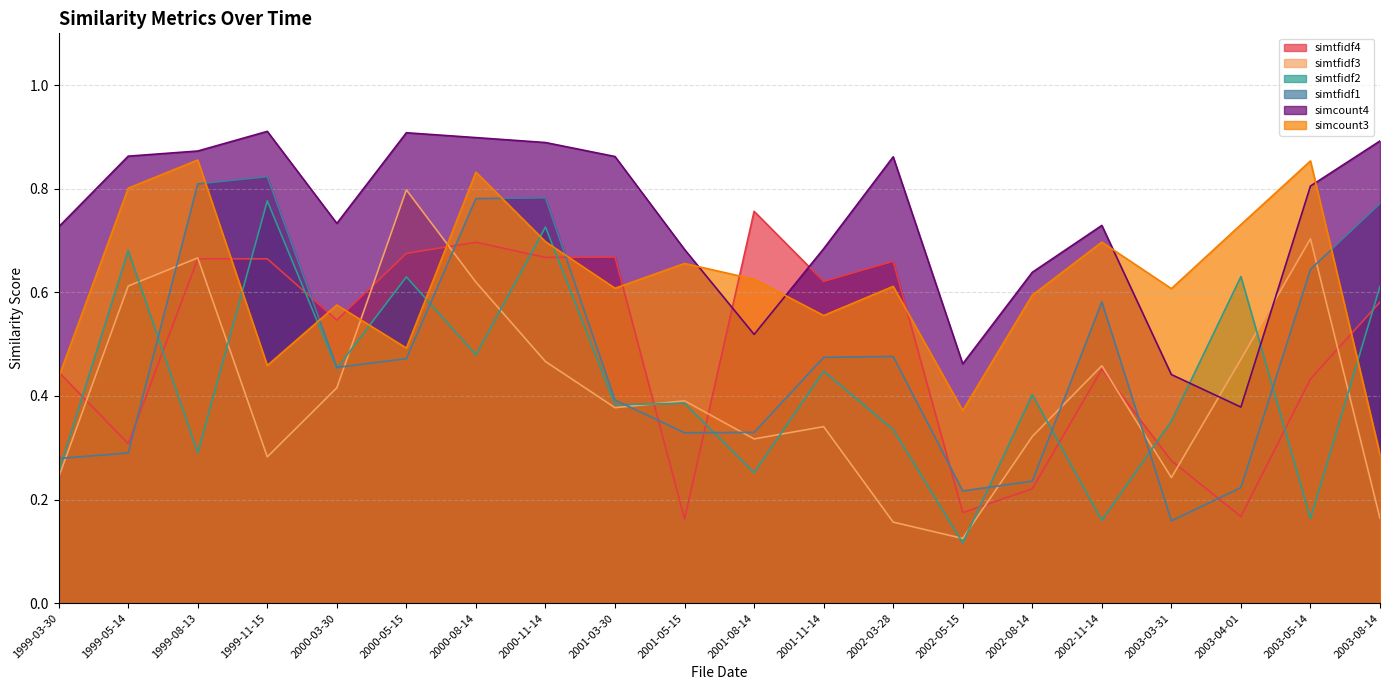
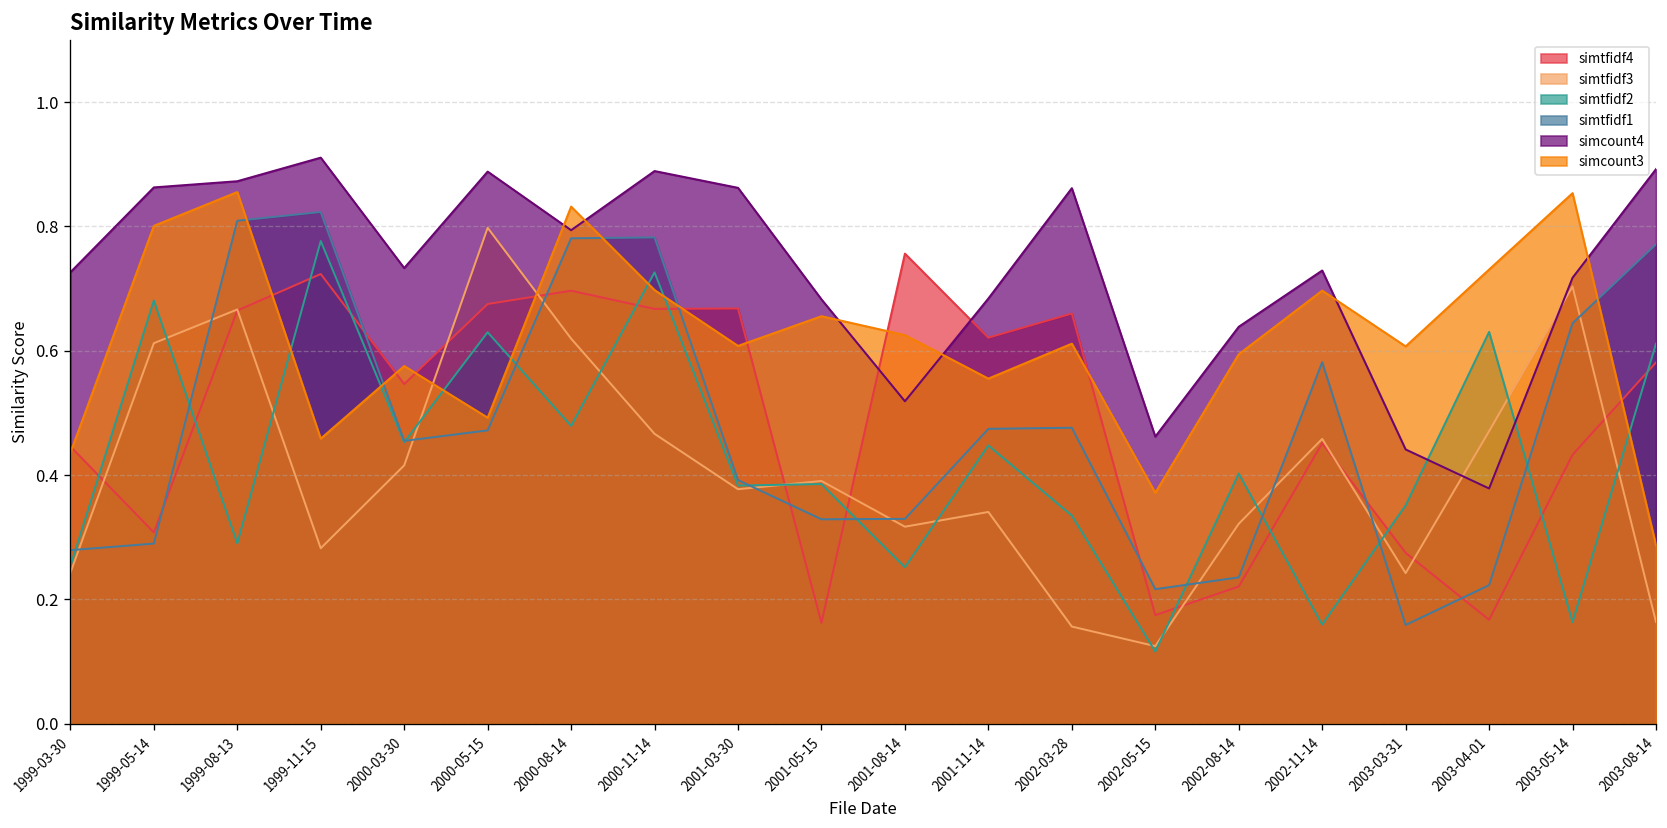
  {
    "simtfidf4": {
      "1999-03-30": 0.45,
      "1999-05-14": 0.31,
-     "1999-11-15": 0.66,
+     "1999-11-15": 0.72,
      "2000-03-30": 0.55,
      "2000-05-15": 0.68,
      "2000-08-14": 0.70,
      "2000-11-14": 0.67,
      "2001-03-30": 0.67,
      "2001-05-15": 0.16,
      "2001-08-14": 0.76,
      "2001-11-14": 0.62,
      "2002-03-28": 0.66,
      "2002-05-15": 0.17,
      "2002-08-14": 0.22,
      "2002-11-14": 0.45,
      "2003-03-31": 0.28,
      "2003-04-01": 0.17,
      "2003-05-14": 0.43,
      "2003-08-14": 0.58
    },
    "simtfidf3": {
      "1999-03-30": 0.24,
      "1999-05-14": 0.61,
      "1999-11-15": 0.28,
      "2000-03-30": 0.42,
      "2000-05-15": 0.80,
      "2000-08-14": 0.62,
      "2000-11-14": 0.47,
      "2001-03-30": 0.38,
      "2001-05-15": 0.39,
      "2001-08-14": 0.32,
      "2001-11-14": 0.34,
      "2002-03-28": 0.16,
      "2002-05-15": 0.12,
      "2002-08-14": 0.32,
      "2002-11-14": 0.46,
      "2003-03-31": 0.24,
      "2003-04-01": 0.47,
      "2003-05-14": 0.70,
      "2003-08-14": 0.16
    },
    "simcount4": {
      "1999-03-30": 0.73,
      "1999-05-14": 0.86,
      "1999-08-13": 0.87,
      "1999-11-15": 0.91,
      "2000-03-30": 0.73,
-     "2000-05-15": 0.91,
-     "2000-08-14": 0.90,
+     "2000-05-15": 0.89,
+     "2000-08-14": 0.79,
      "2000-11-14": 0.89,
      "2001-03-30": 0.86,
      "2001-05-15": 0.68,
      "2001-08-14": 0.52,
      "2001-11-14": 0.68,
      "2002-03-28": 0.86,
      "2002-05-15": 0.46,
      "2002-08-14": 0.64,
      "2002-11-14": 0.73,
      "2003-03-31": 0.44,
      "2003-04-01": 0.38,
-     "2003-05-14": 0.81,
+     "2003-05-14": 0.72,
      "2003-08-14": 0.89
    },
    "simcount3": {
      "1999-03-30": 0.44,
      "1999-05-14": 0.80,
      "1999-08-13": 0.86,
      "1999-11-15": 0.46,
      "2000-03-30": 0.58,
      "2000-05-15": 0.49,
      "2000-08-14": 0.83,
      "2000-11-14": 0.70,
      "2001-03-30": 0.61,
      "2001-05-15": 0.66,
      "2001-08-14": 0.63,
      "2001-11-14": 0.56,
      "2002-03-28": 0.61,
      "2002-05-15": 0.37,
      "2002-08-14": 0.59,
      "2002-11-14": 0.70,
      "2003-03-31": 0.61,
      "2003-04-01": 0.73,
      "2003-05-14": 0.85,
      "2003-08-14": 0.29
    }
  }
